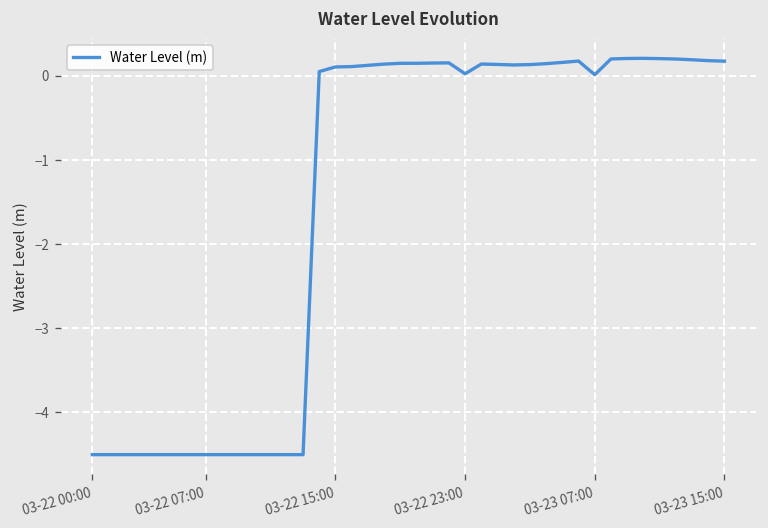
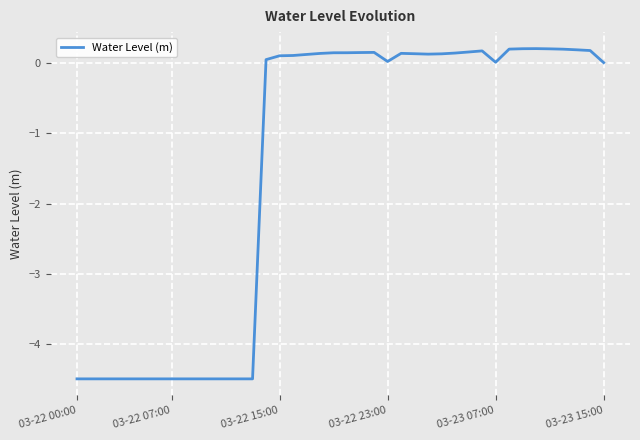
  {
    "03-22 00:00": -4.5,
    "03-22 07:00": -4.5,
    "03-22 15:00": 0.1,
    "03-22 23:00": 0.0,
    "03-23 07:00": 0.0,
-   "03-23 15:00": 0.2
+   "03-23 15:00": 0.0
  }
